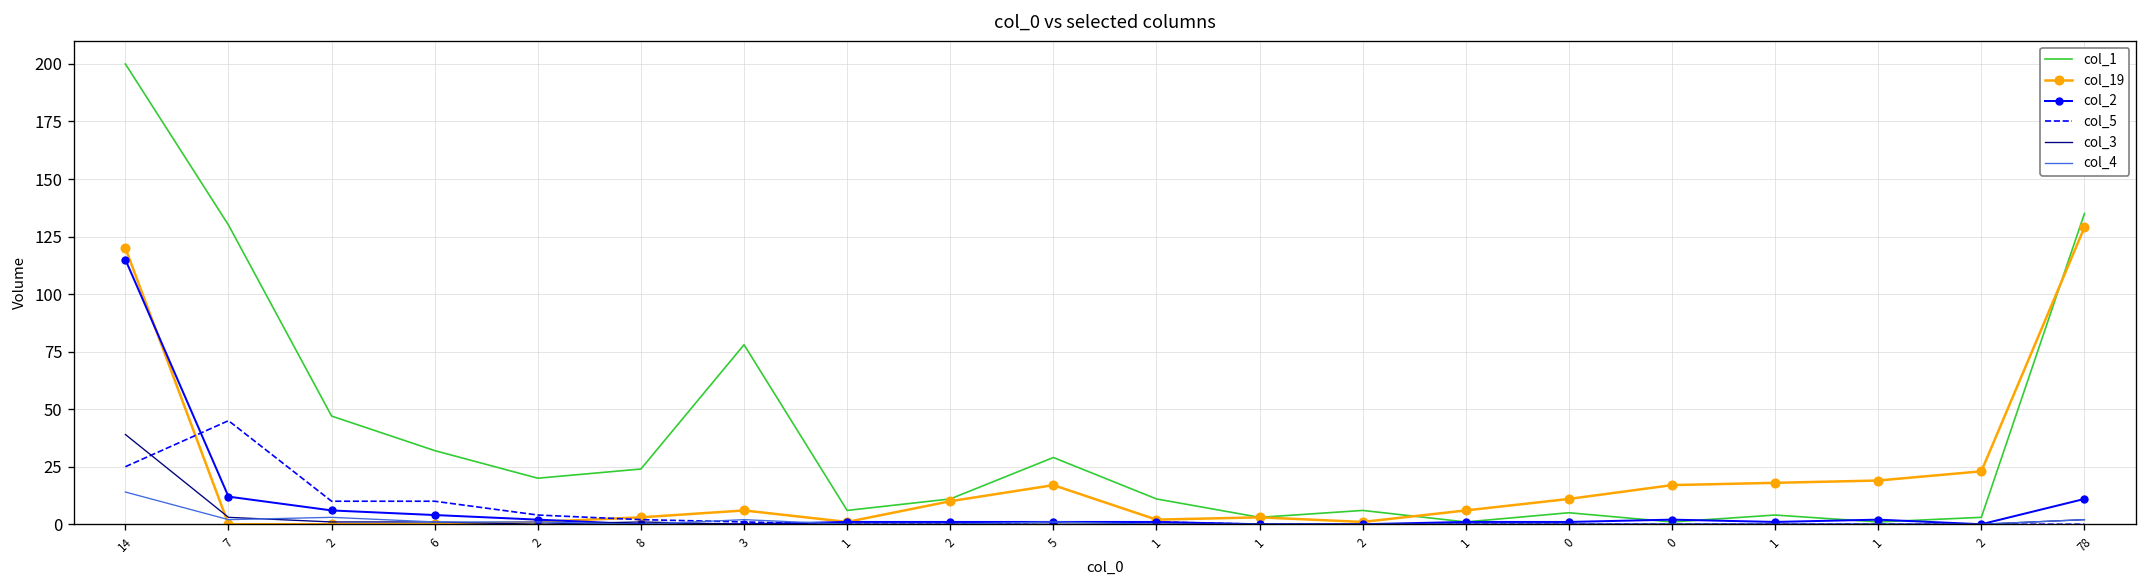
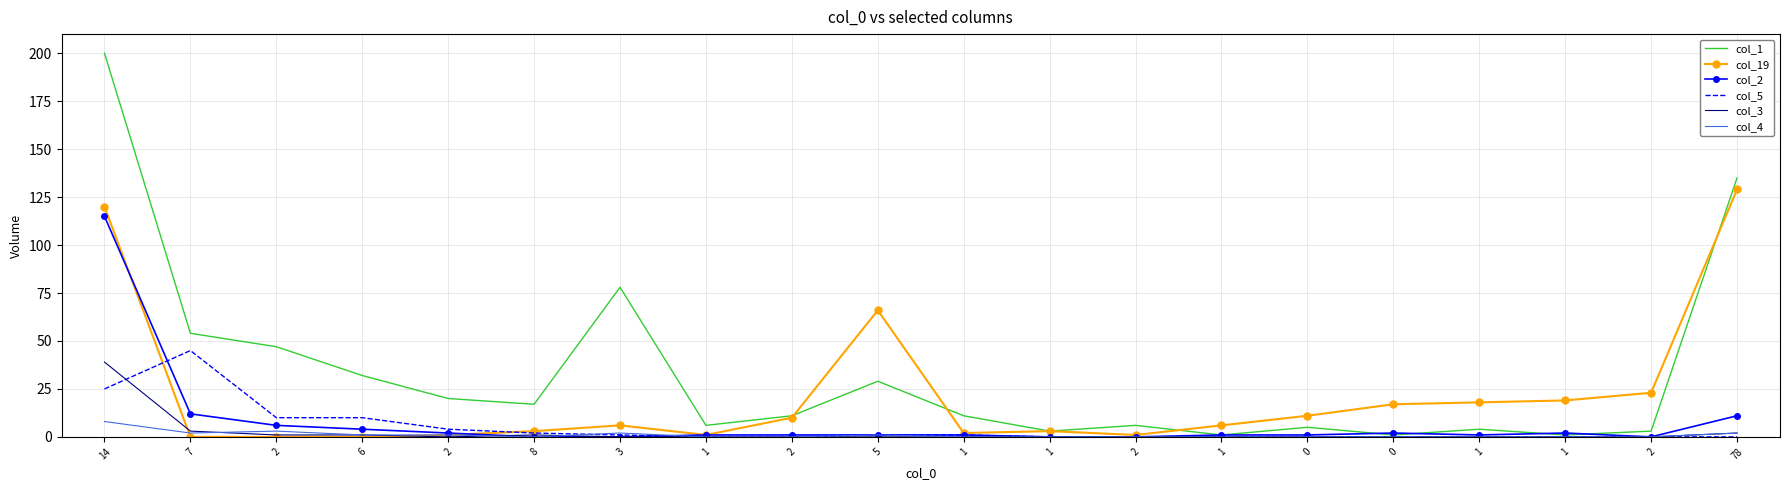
  {
    "col_1": {
      "14": 200,
-     "7": 130,
+     "7": 54,
      "6": 32,
-     "8": 24,
+     "8": 17,
      "3": 78,
      "5": 29,
      "78": 135
    },
    "col_19": {
      "14": 120,
      "7": 0,
      "3": 6,
-     "5": 17,
+     "5": 66,
      "78": 129
    },
    "col_3": {
      "14": 39
    },
    "col_4": {
-     "14": 14
+     "14": 8
    }
  }
